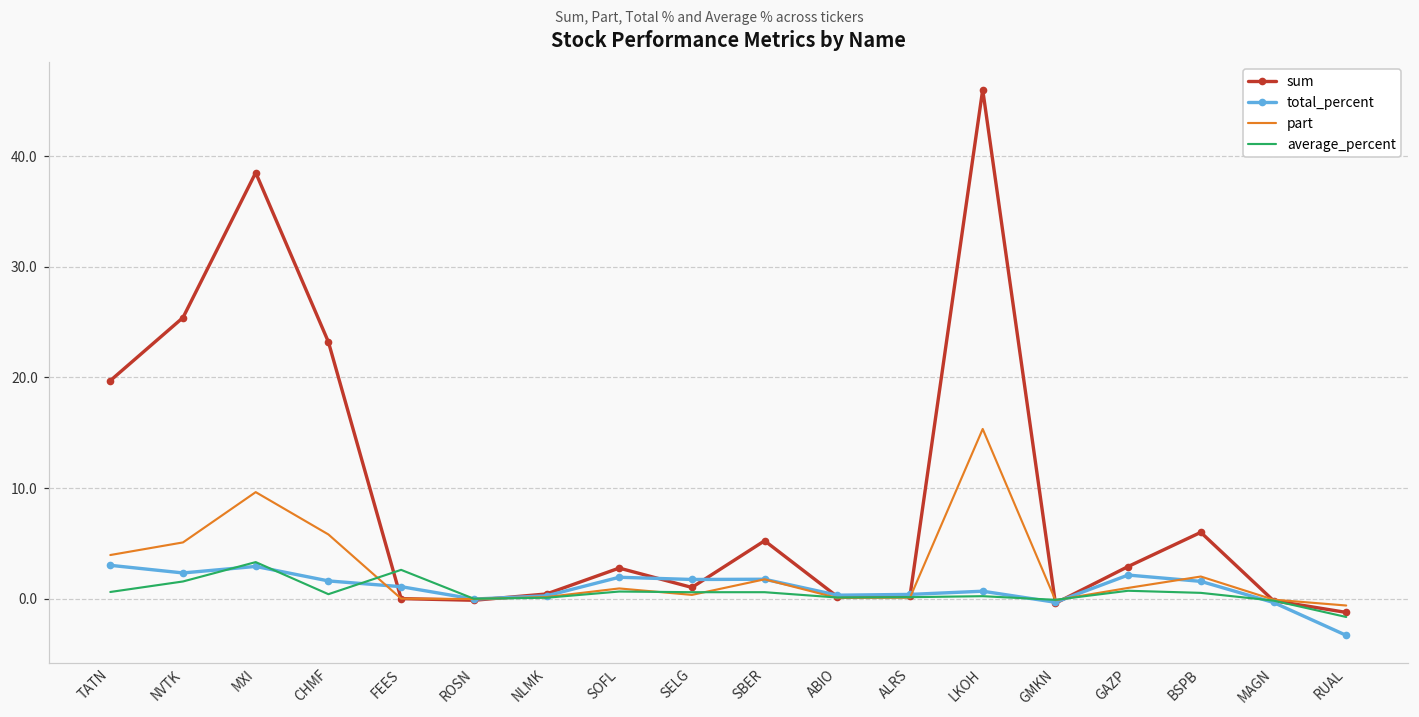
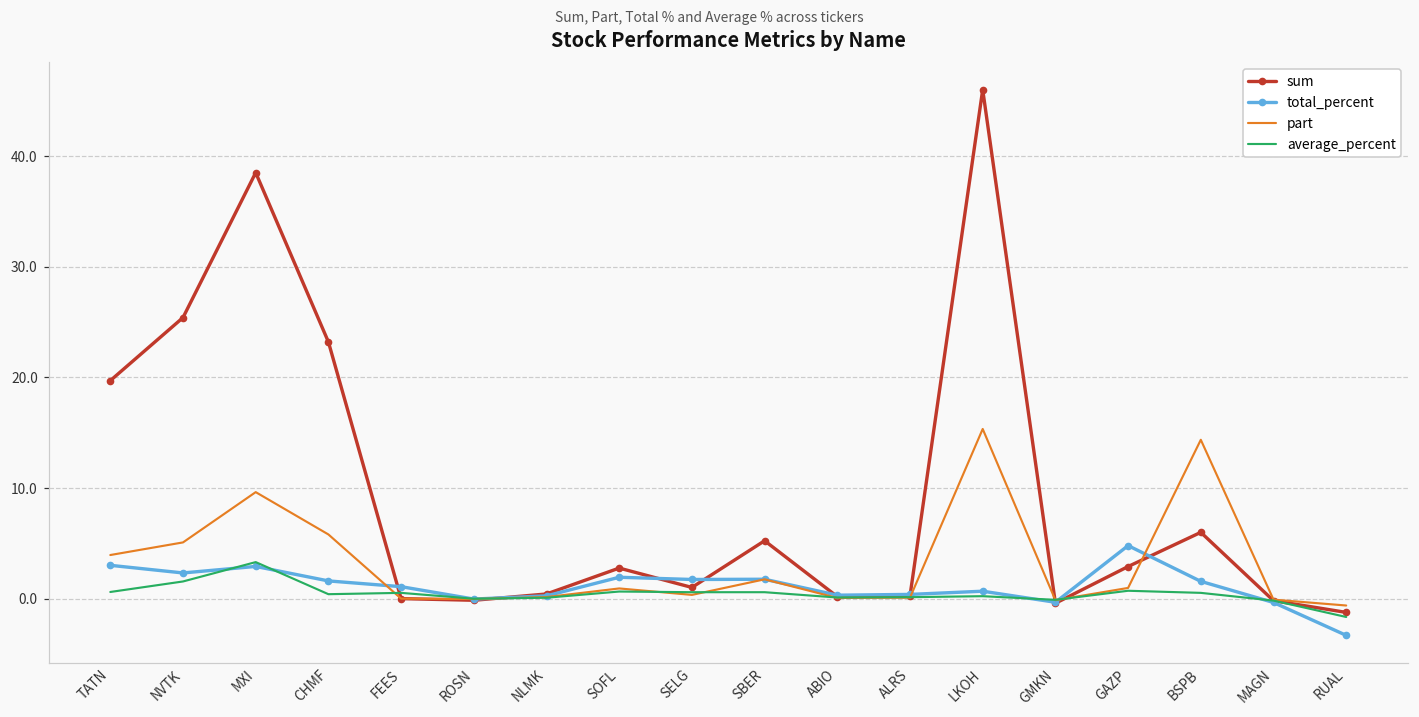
  {
    "sum": {
      "TATN": 19.7,
      "NVTK": 25.4,
      "MXI": 38.5,
      "CHMF": 23.2,
      "SOFL": 2.8,
      "SELG": 1.0,
      "SBER": 5.2,
      "LKOH": 46.0,
      "GAZP": 2.9,
      "BSPB": 6.0,
      "RUAL": -1.2
    },
    "total_percent": {
      "TATN": 3.0,
      "NVTK": 2.3,
      "MXI": 2.9,
      "CHMF": 1.6,
      "FEES": 1.1,
      "SOFL": 1.9,
      "SELG": 1.7,
      "LKOH": 0.7,
-     "GAZP": 2.1,
+     "GAZP": 4.8,
      "BSPB": 1.6,
      "RUAL": -3.3
    },
    "part": {
      "TATN": 3.9,
      "NVTK": 5.1,
      "MXI": 9.6,
      "CHMF": 5.8,
      "SOFL": 0.9,
      "LKOH": 15.3,
-     "BSPB": 2.0,
+     "BSPB": 14.4,
      "RUAL": -0.6
    },
    "average_percent": {
      "TATN": 0.6,
      "NVTK": 1.6,
      "MXI": 3.3,
      "CHMF": 0.4,
-     "FEES": 2.6,
+     "FEES": 0.5,
      "SOFL": 0.6,
      "SBER": 0.6,
      "LKOH": 0.2,
      "BSPB": 0.5,
      "RUAL": -1.7
    }
  }
